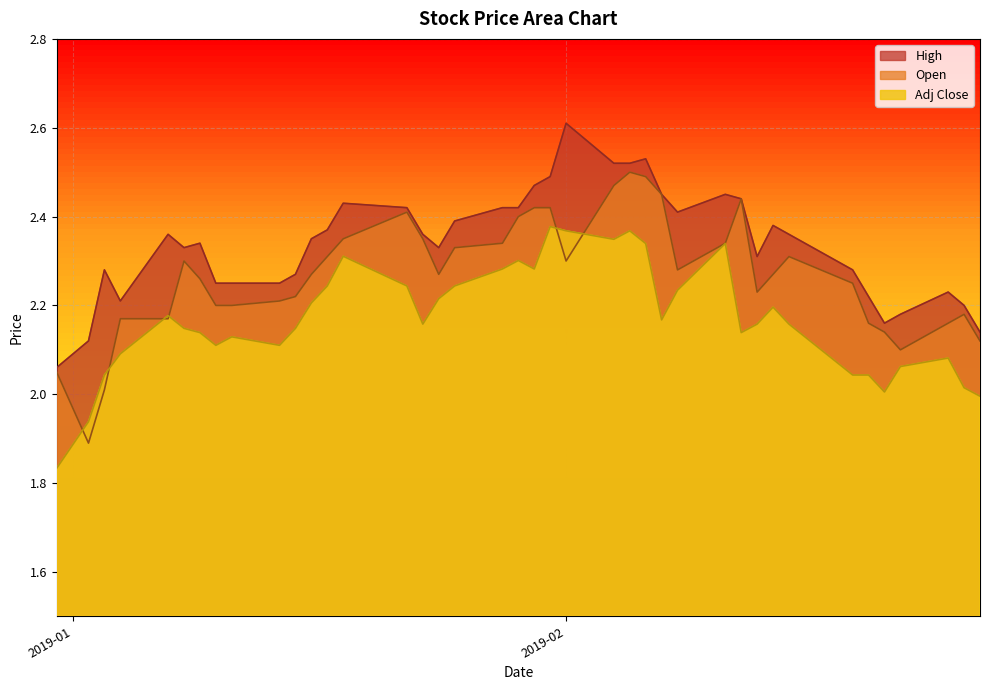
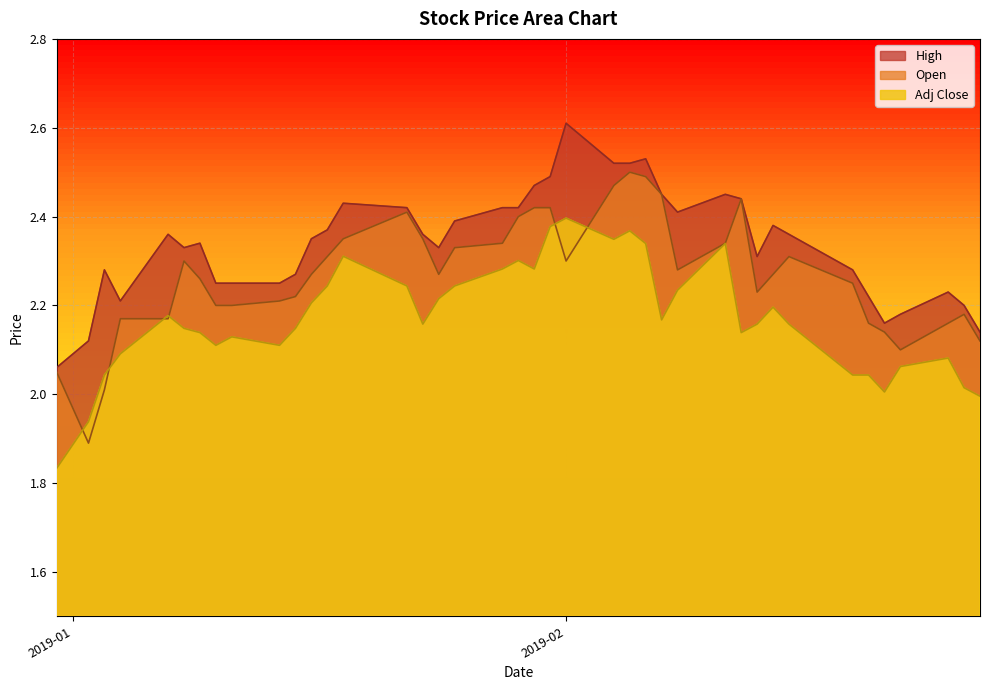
  {
    "High": {
      "2019-02": 2.61
    },
    "Open": {
      "2019-02": 2.30
    },
    "Adj Close": {
-     "2019-02": 2.37
+     "2019-02": 2.40
    }
  }
